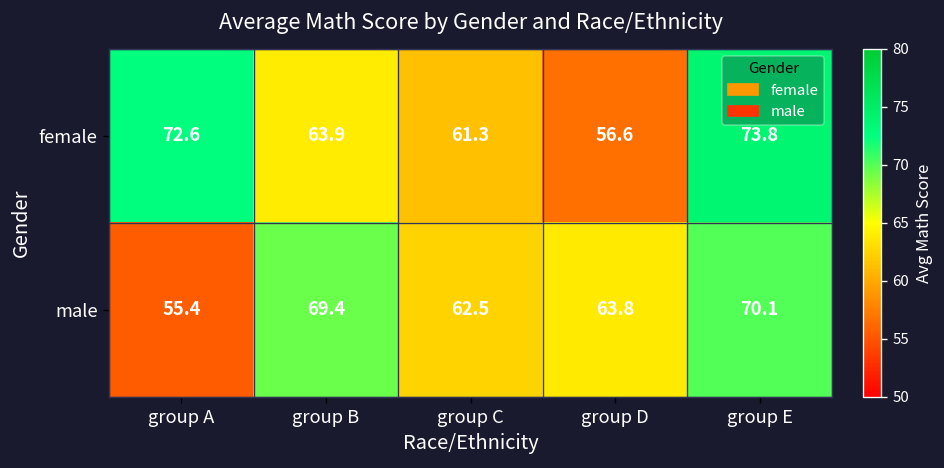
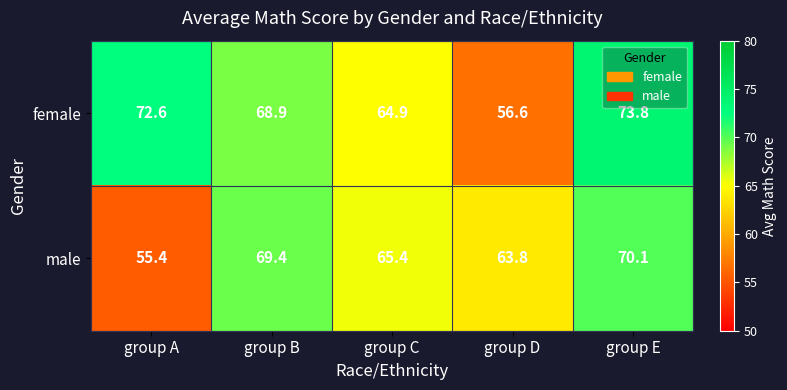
  {
    "female": {
      "group A": 72.6,
-     "group B": 63.9,
-     "group C": 61.3,
+     "group B": 68.9,
+     "group C": 64.9,
      "group D": 56.6
    },
    "male": {
      "group A": 55.4,
      "group B": 69.4,
-     "group C": 62.5,
+     "group C": 65.4,
      "group D": 63.8,
      "group E": 70.1
    }
  }
